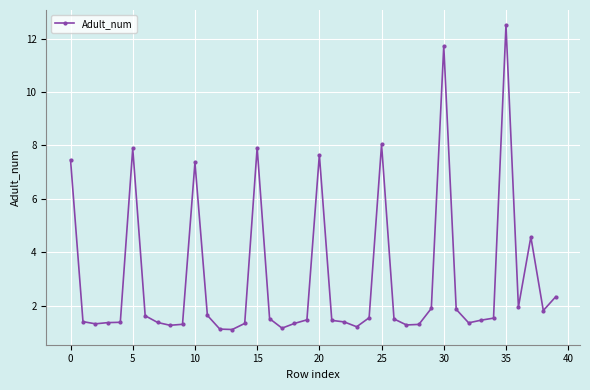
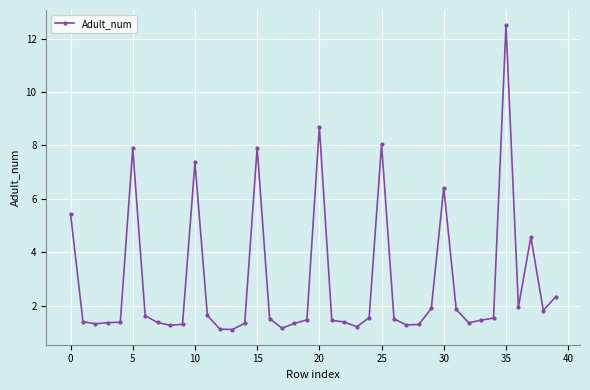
  {
-   "0": 7.5,
+   "0": 5.4,
    "5": 7.9,
    "10": 7.4,
    "15": 7.9,
-   "20": 7.7,
+   "20": 8.7,
    "25": 8.0,
-   "30": 11.7,
+   "30": 6.4,
    "35": 12.5
  }
